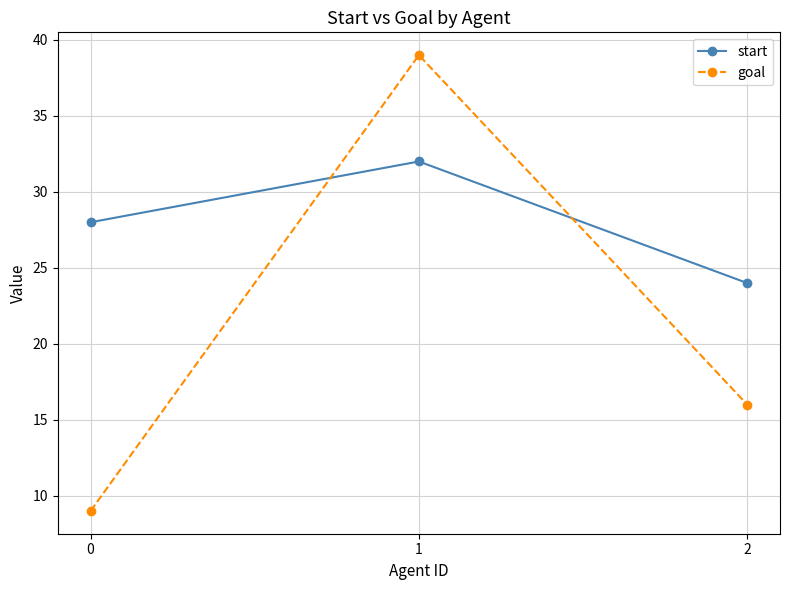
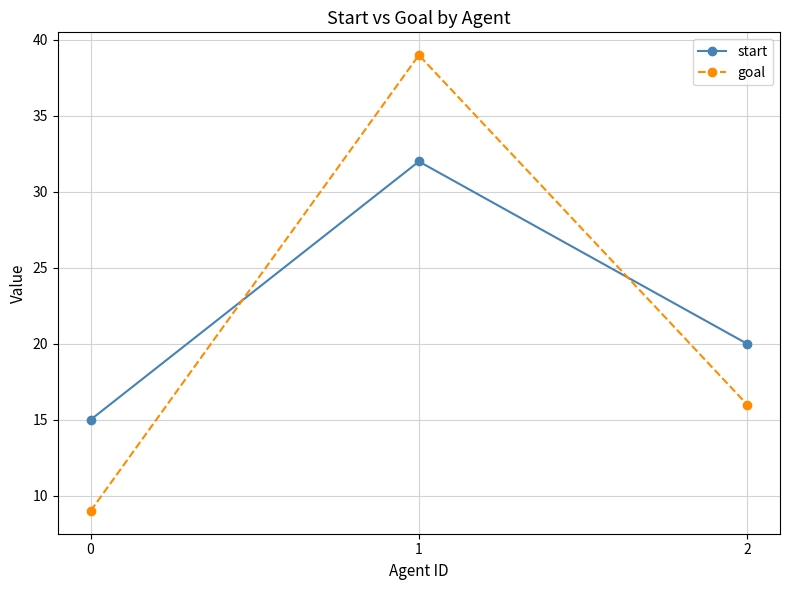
  {
    "start": {
-     "0": 28,
+     "0": 15,
      "1": 32,
-     "2": 24
+     "2": 20
    },
    "goal": {
      "0": 9,
      "1": 39,
      "2": 16
    }
  }
